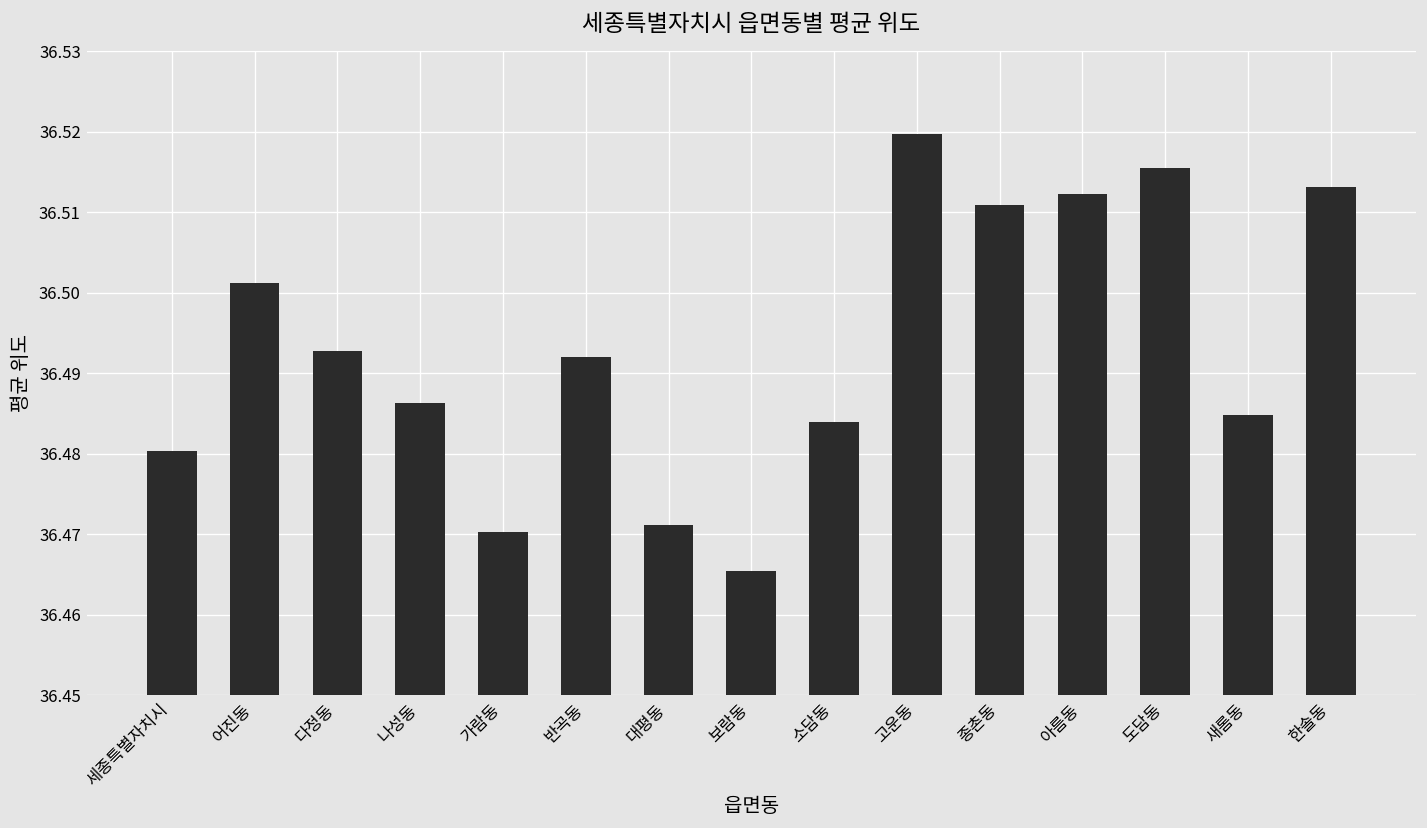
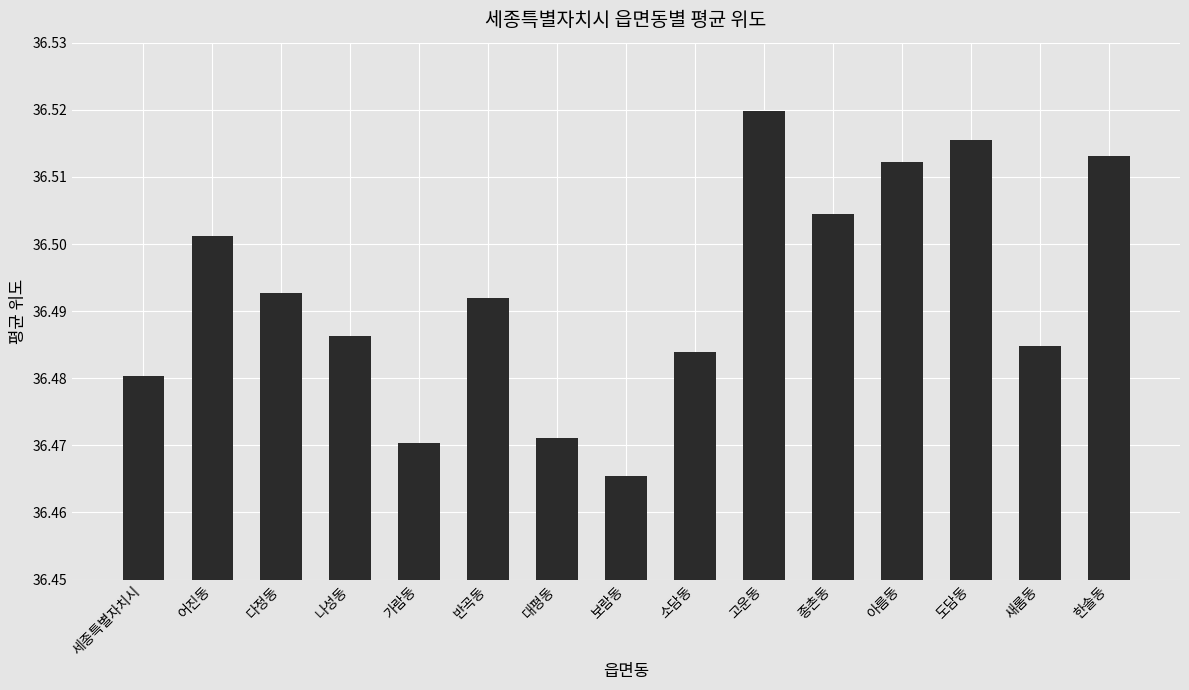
  {
    "세종특별자치시": 36.480,
    "어진동": 36.501,
    "다정동": 36.493,
    "나성동": 36.486,
    "가람동": 36.470,
    "반곡동": 36.492,
    "대평동": 36.471,
    "보람동": 36.465,
    "소담동": 36.484,
    "고운동": 36.520,
-   "종촌동": 36.511,
+   "종촌동": 36.505,
    "아름동": 36.512,
    "도담동": 36.515,
    "새롬동": 36.485,
    "한솔동": 36.513
  }
